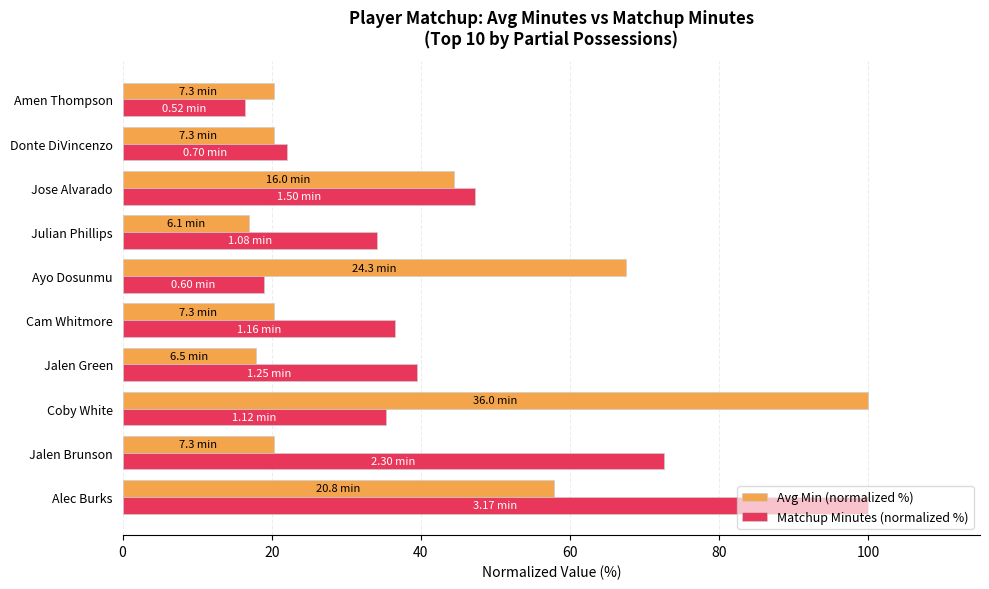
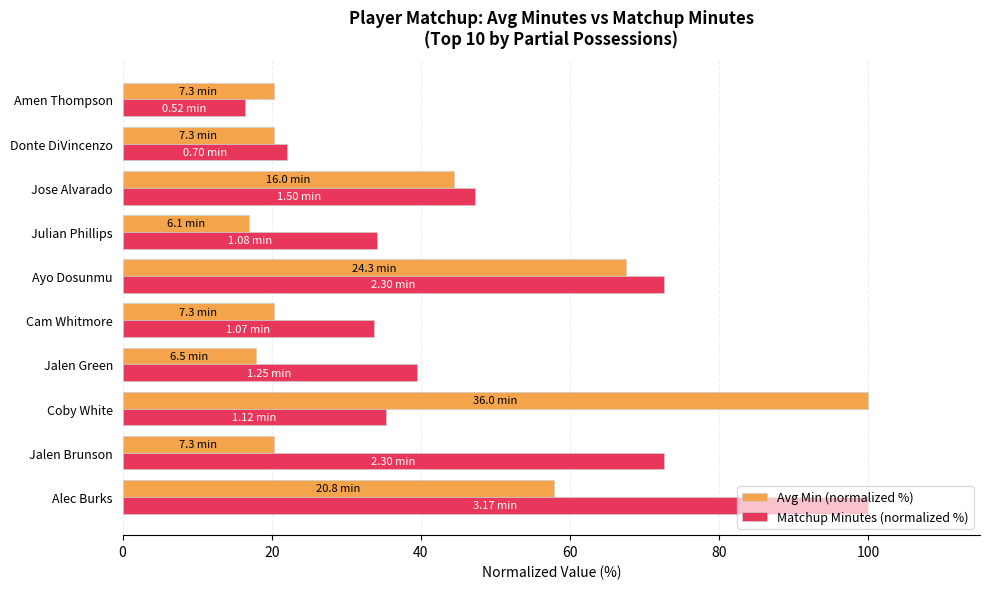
  {
    "Matchup Minutes (normalized %)": {
-     "Ayo Dosunmu": 0.60,
-     "Cam Whitmore": 1.16
+     "Ayo Dosunmu": 2.30,
+     "Cam Whitmore": 1.07
    }
  }
